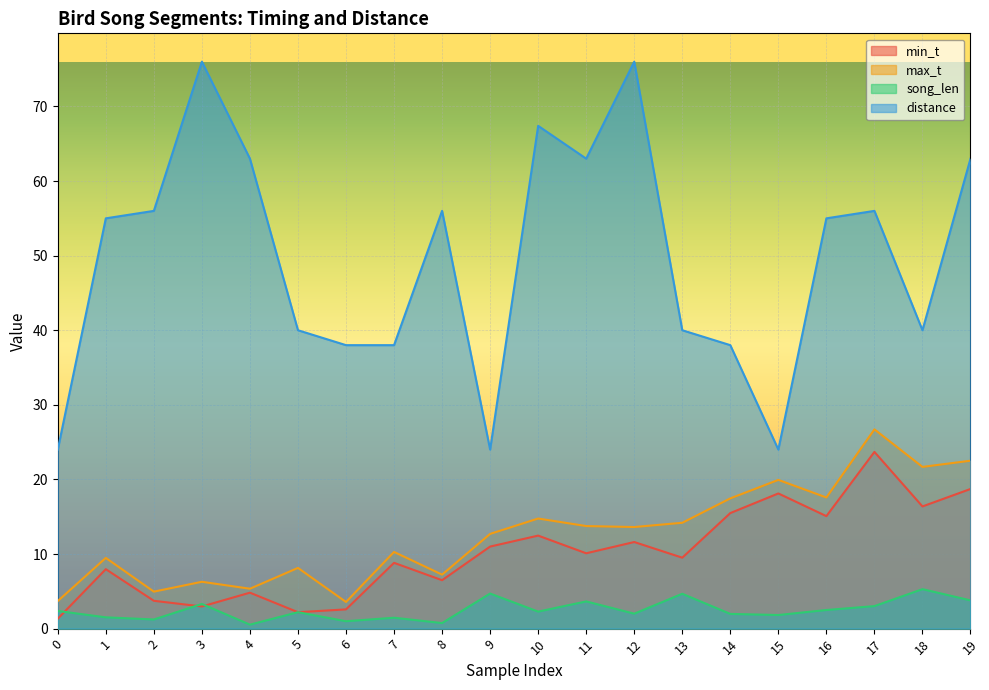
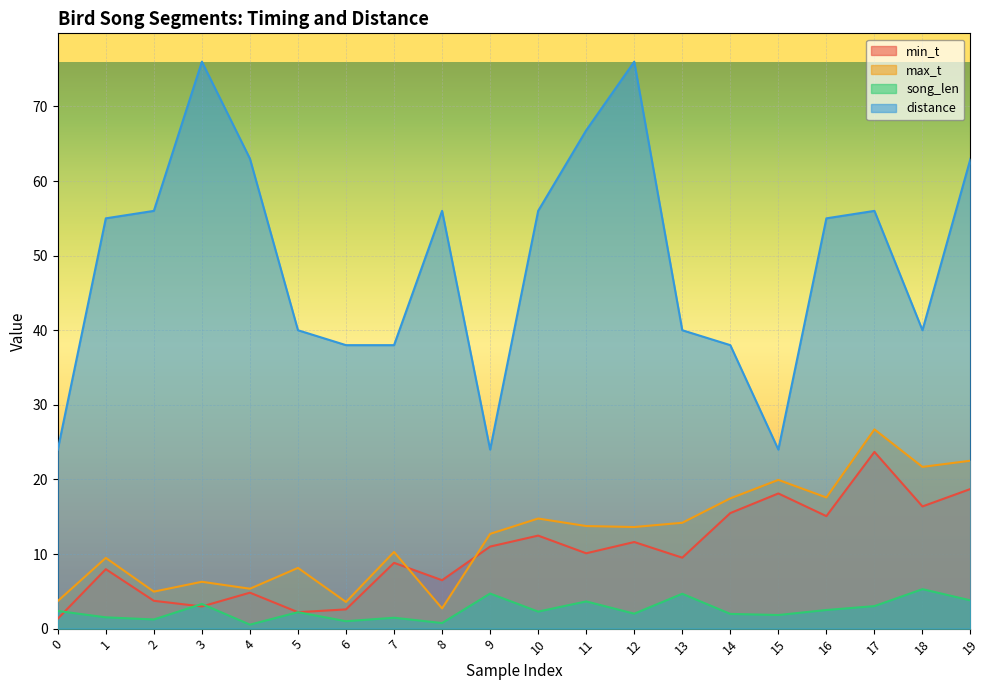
  {
    "min_t": {
      "0": 1,
      "1": 8,
      "2": 4,
      "4": 5,
      "6": 3,
      "7": 9,
      "8": 6,
      "9": 11,
      "10": 12,
      "11": 10,
      "12": 12,
      "13": 10,
      "14": 15,
      "15": 18,
      "16": 15,
      "17": 24,
      "18": 16,
      "19": 19
    },
    "max_t": {
      "0": 4,
      "1": 9,
      "2": 5,
      "3": 6,
      "4": 5,
      "5": 8,
      "6": 4,
      "7": 10,
-     "8": 7,
+     "8": 3,
      "9": 13,
      "10": 15,
      "11": 14,
      "12": 14,
      "13": 14,
      "14": 17,
      "15": 20,
      "16": 18,
      "17": 27,
      "18": 22,
      "19": 23
    },
    "song_len": {
      "0": 2,
      "1": 2,
      "2": 1,
      "4": 1,
      "6": 1,
      "7": 1,
      "8": 1,
      "9": 5,
      "10": 2,
      "11": 4,
      "12": 2,
      "13": 5,
      "14": 2,
      "15": 2,
      "16": 2,
      "17": 3,
      "18": 5,
      "19": 4
    },
    "distance": {
      "0": 24,
      "1": 55,
      "2": 56,
      "3": 76,
      "4": 63,
      "5": 40,
      "6": 38,
      "7": 38,
      "8": 56,
      "9": 24,
-     "10": 67,
-     "11": 63,
+     "10": 56,
+     "11": 67,
      "12": 76,
      "13": 40,
      "14": 38,
      "15": 24,
      "16": 55,
      "17": 56,
      "18": 40,
      "19": 63
    }
  }
